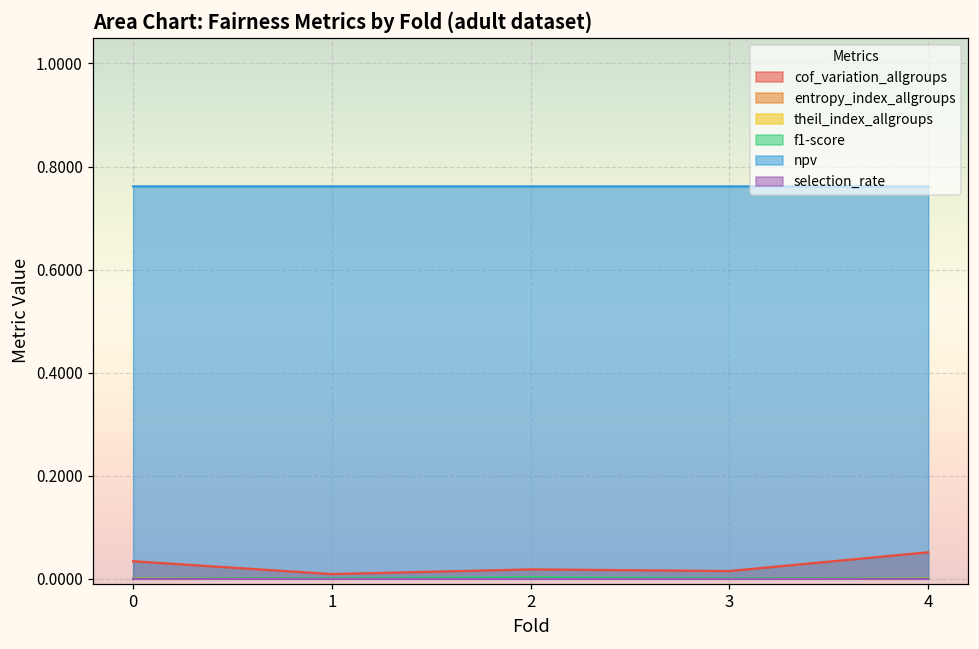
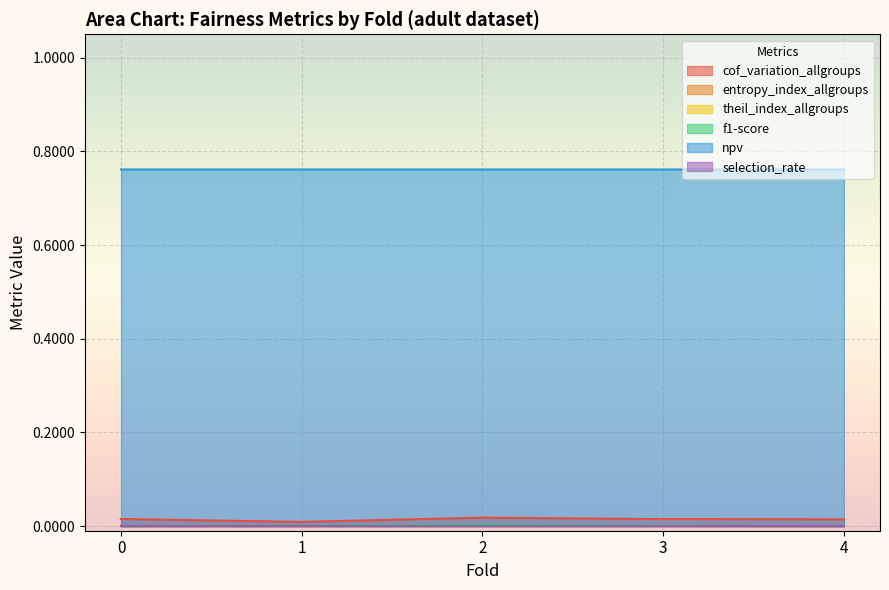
  {
    "cof_variation_allgroups": {
-     "0": 0.03,
+     "0": 0.02,
      "1": 0.01,
      "2": 0.02,
      "3": 0.01,
-     "4": 0.05
+     "4": 0.01
    },
    "npv": {
      "0": 0.76,
      "1": 0.76,
      "2": 0.76,
      "3": 0.76
    }
  }
